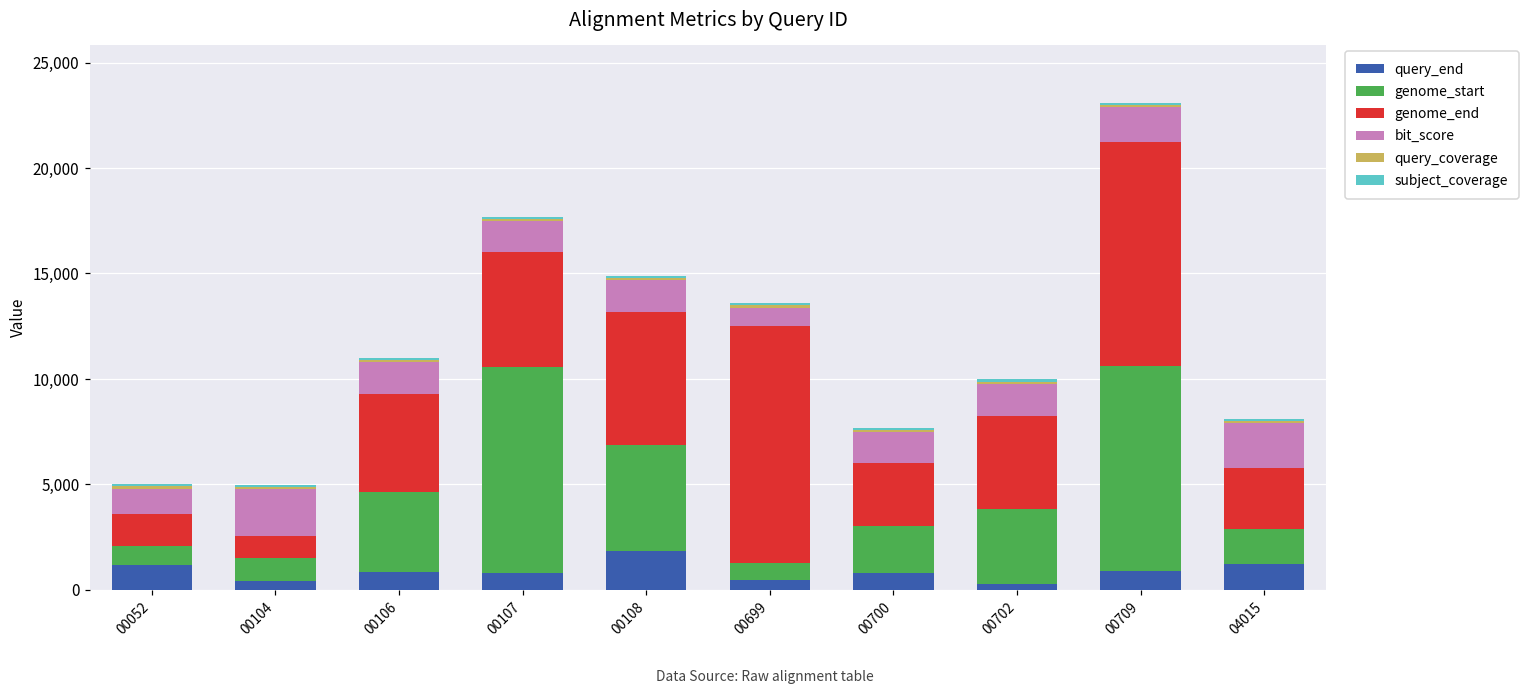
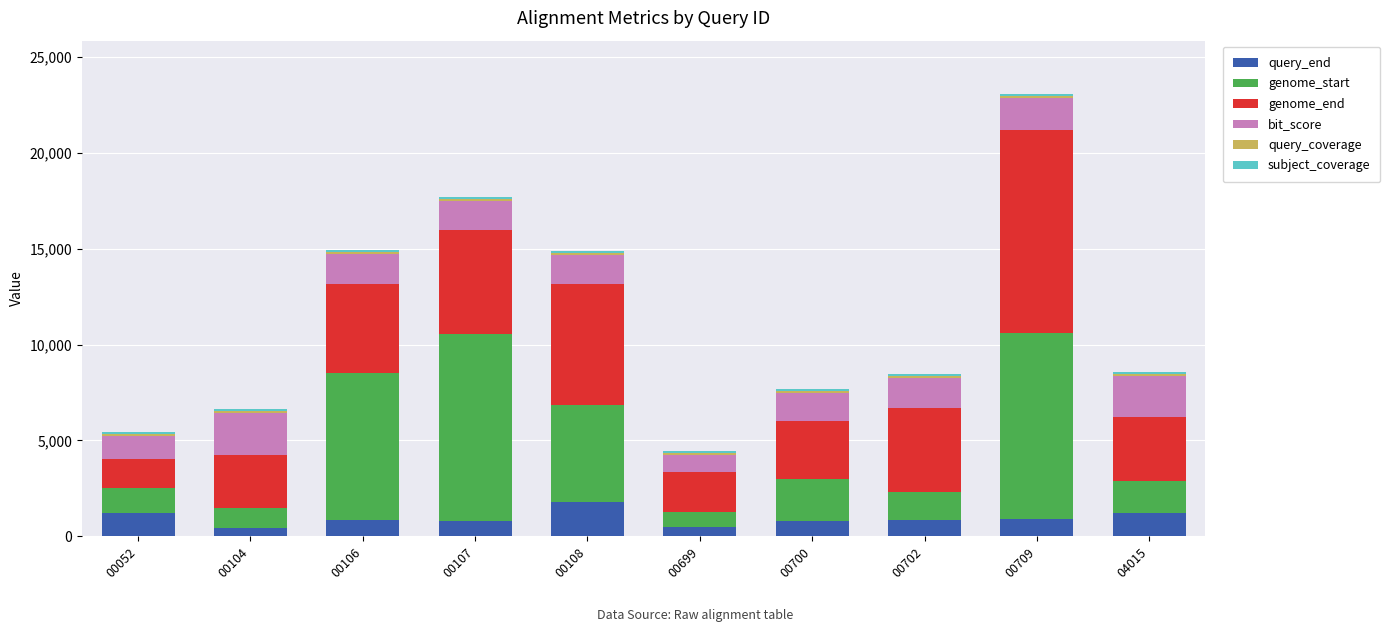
  {
    "query_end": {
      "00052": "1,200",
      "00104": "400",
      "00106": "800",
      "00107": "800",
      "00108": "1,800",
      "00699": "500",
      "00700": "800",
-     "00702": "300",
+     "00702": "800",
      "00709": "900",
      "04015": "1,200"
    },
    "genome_start": {
-     "00052": "900",
+     "00052": "1,300",
      "00104": "1,100",
-     "00106": "3,800",
+     "00106": "7,700",
      "00107": "9,800",
      "00108": "5,000",
      "00699": "800",
      "00700": "2,200",
-     "00702": "3,600",
+     "00702": "1,500",
      "00709": "9,700",
      "04015": "1,700"
    },
    "genome_end": {
      "00052": "1,500",
-     "00104": "1,100",
+     "00104": "2,700",
      "00106": "4,600",
      "00107": "5,400",
      "00108": "6,300",
-     "00699": "11,200",
+     "00699": "2,100",
      "00700": "3,000",
      "00702": "4,400",
      "00709": "10,600",
-     "04015": "2,900"
+     "04015": "3,400"
    },
    "bit_score": {
      "00052": "1,200",
      "00104": "2,200",
      "00106": "1,500",
      "00107": "1,500",
      "00108": "1,500",
      "00699": "900",
      "00700": "1,500",
      "00702": "1,600",
      "00709": "1,700",
      "04015": "2,100"
    }
  }
